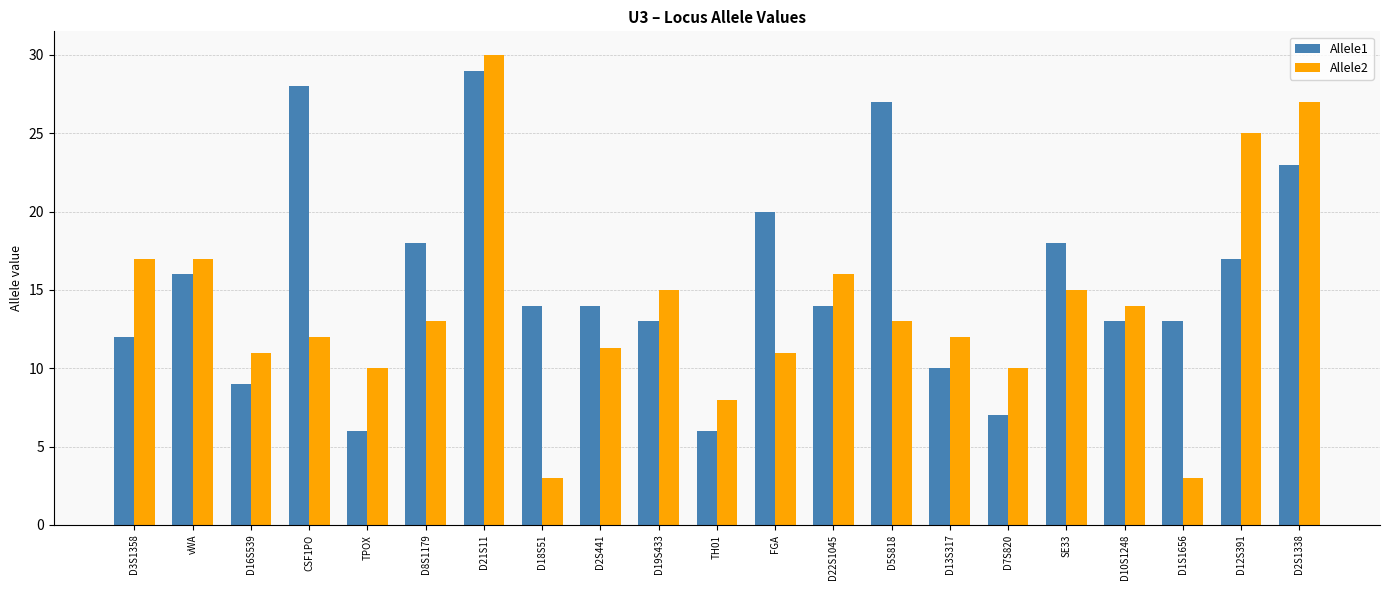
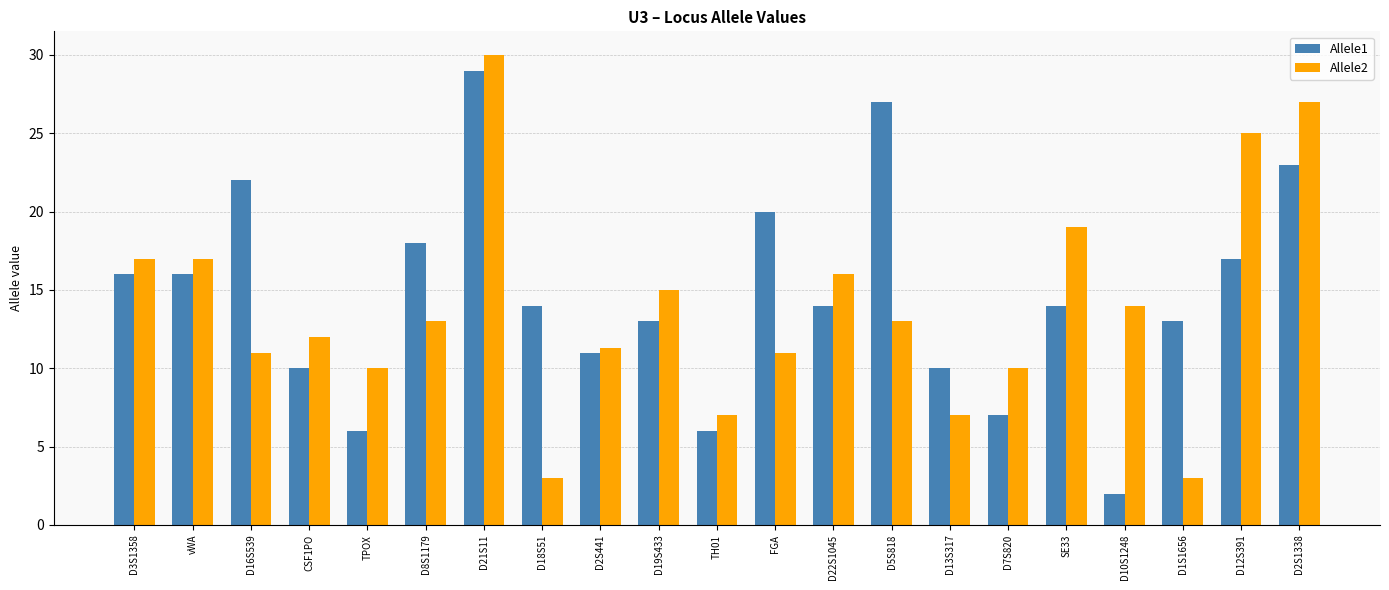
  {
    "Allele1": {
-     "D3S1358": 12,
+     "D3S1358": 16,
      "vWA": 16,
-     "D16S539": 9,
-     "CSF1PO": 28,
+     "D16S539": 22,
+     "CSF1PO": 10,
      "TPOX": 6,
      "D8S1179": 18,
      "D21S11": 29,
      "D18S51": 14,
-     "D2S441": 14,
+     "D2S441": 11,
      "D19S433": 13,
      "TH01": 6,
      "FGA": 20,
      "D22S1045": 14,
      "D5S818": 27,
      "D13S317": 10,
      "D7S820": 7,
-     "SE33": 18,
-     "D10S1248": 13,
+     "SE33": 14,
+     "D10S1248": 2,
      "D1S1656": 13,
      "D12S391": 17,
      "D2S1338": 23
    },
    "Allele2": {
      "D3S1358": 17,
      "vWA": 17,
      "D16S539": 11,
      "CSF1PO": 12,
      "TPOX": 10,
      "D8S1179": 13,
      "D21S11": 30,
      "D18S51": 3,
      "D2S441": 11.3,
      "D19S433": 15,
-     "TH01": 8,
+     "TH01": 7,
      "FGA": 11,
      "D22S1045": 16,
      "D5S818": 13,
-     "D13S317": 12,
+     "D13S317": 7,
      "D7S820": 10,
-     "SE33": 15,
+     "SE33": 19,
      "D10S1248": 14,
      "D1S1656": 3,
      "D12S391": 25,
      "D2S1338": 27
    }
  }
